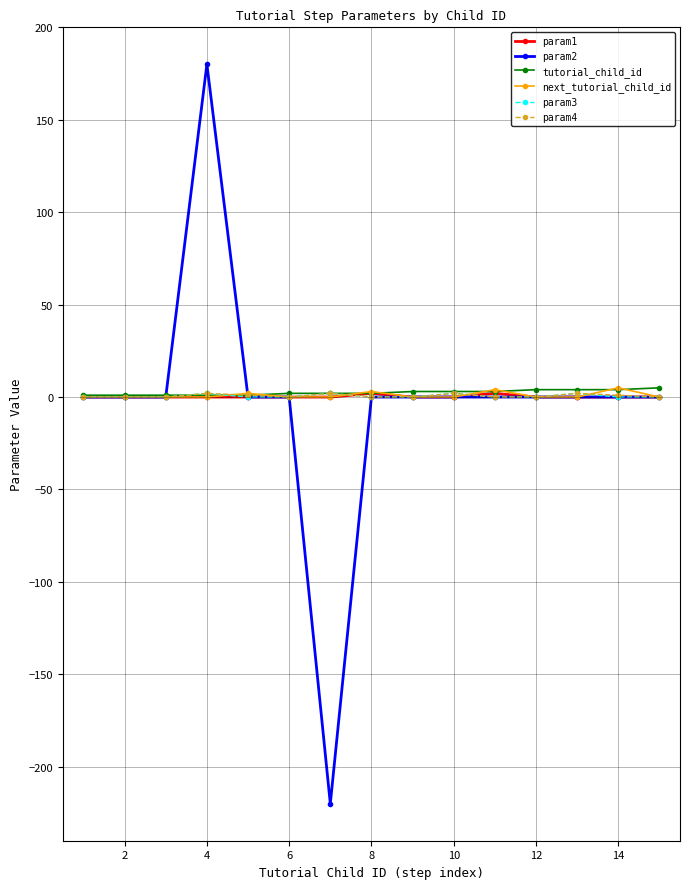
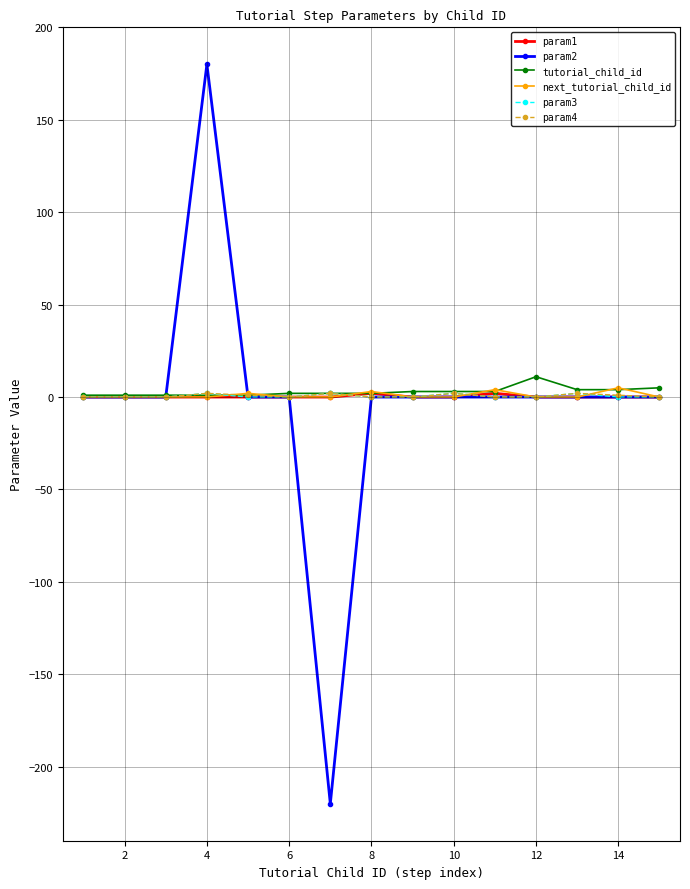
  {
    "param2": {
      "4": 180
    },
    "tutorial_child_id": {
      "6": 2,
-     "12": 4
+     "12": 11
    }
  }
